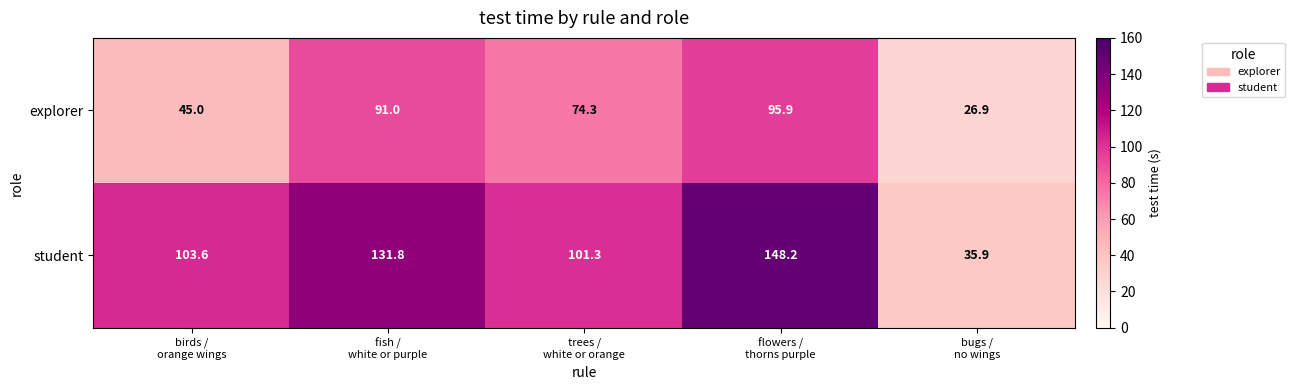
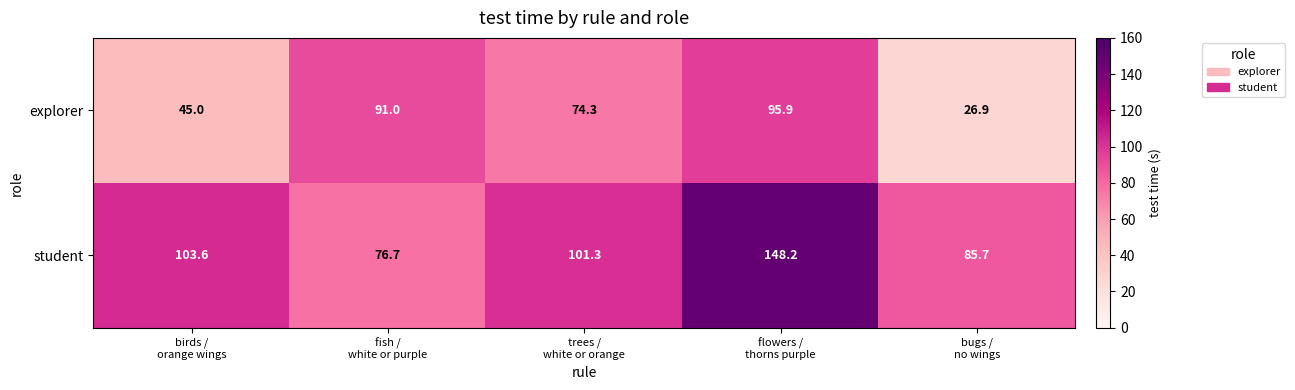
  {
    "explorer": {
      "birds / orange wings": 45.0,
      "fish / white or purple": 91.0,
      "trees / white or orange": 74.3,
      "flowers / thorns purple": 95.9,
      "bugs / no wings": 26.9
    },
    "student": {
      "birds / orange wings": 103.6,
-     "fish / white or purple": 131.8,
+     "fish / white or purple": 76.7,
      "trees / white or orange": 101.3,
      "flowers / thorns purple": 148.2,
-     "bugs / no wings": 35.9
+     "bugs / no wings": 85.7
    }
  }
